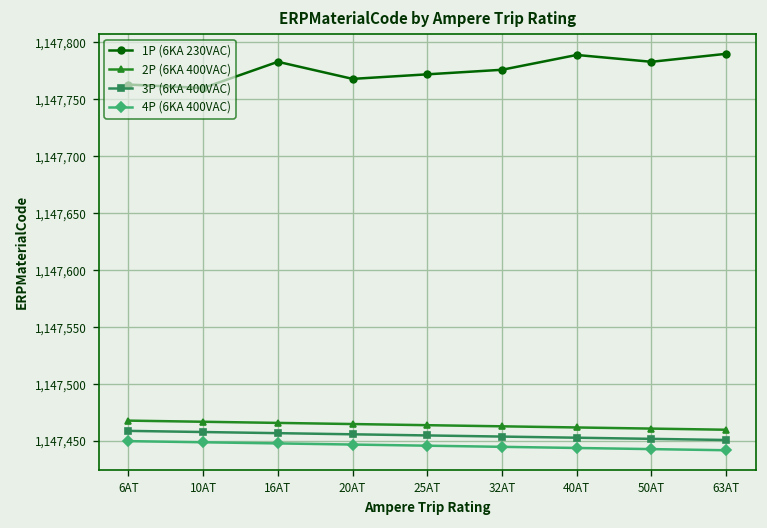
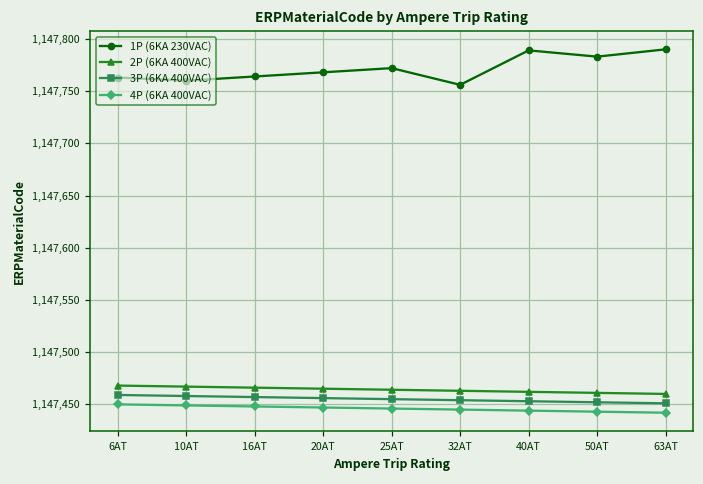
  {
    "1P (6KA 230VAC)": {
-     "16AT": "1,147,780",
+     "16AT": "1,147,760",
      "20AT": "1,147,770",
      "25AT": "1,147,770",
-     "32AT": "1,147,780",
+     "32AT": "1,147,760",
      "40AT": "1,147,790",
      "50AT": "1,147,780",
      "63AT": "1,147,790"
    }
  }
